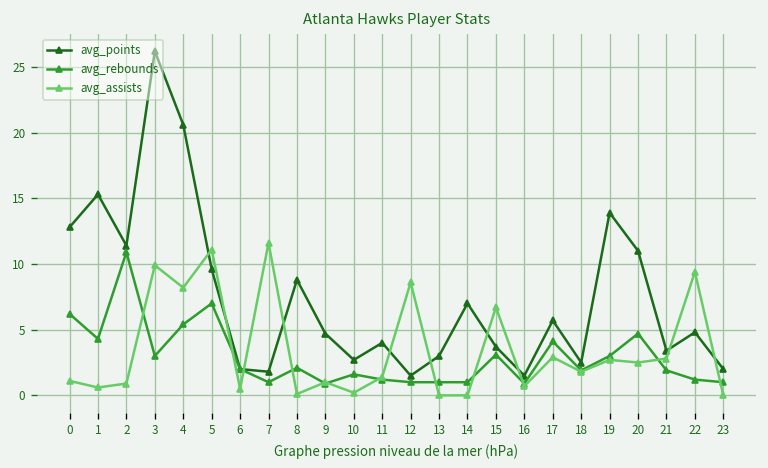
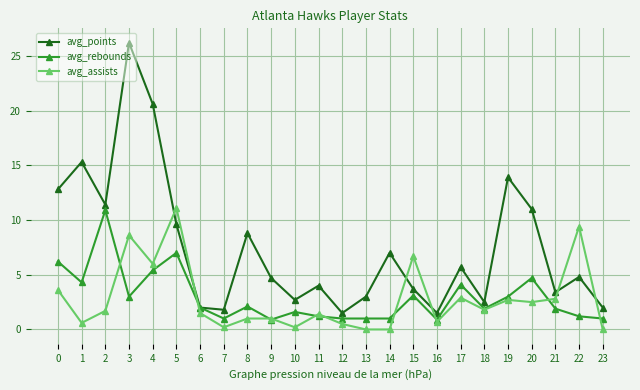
  {
    "avg_assists": {
-     "0": 1.1,
+     "0": 3.6,
      "1": 0.6,
-     "2": 0.9,
-     "3": 9.9,
-     "4": 8.2,
+     "2": 1.7,
+     "3": 8.6,
+     "4": 6.0,
      "5": 11.1,
-     "6": 0.5,
-     "7": 11.6,
-     "8": 0.1,
+     "6": 1.5,
+     "7": 0.2,
+     "8": 1.0,
      "10": 0.2,
-     "12": 8.6,
+     "12": 0.5,
      "13": 0.0,
      "14": 0.0,
      "15": 6.7,
      "17": 2.9,
      "19": 2.7,
      "20": 2.5,
      "21": 2.8,
      "22": 9.4,
      "23": 0.0
    }
  }
